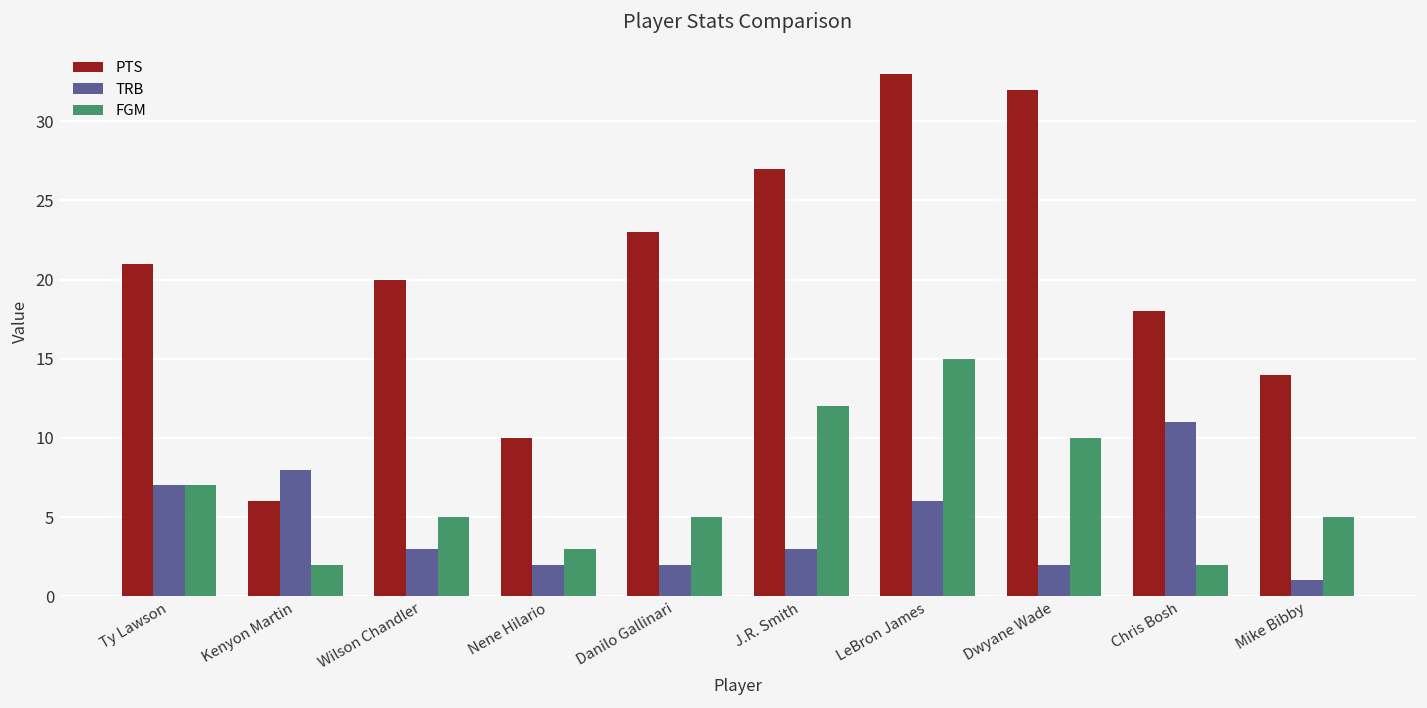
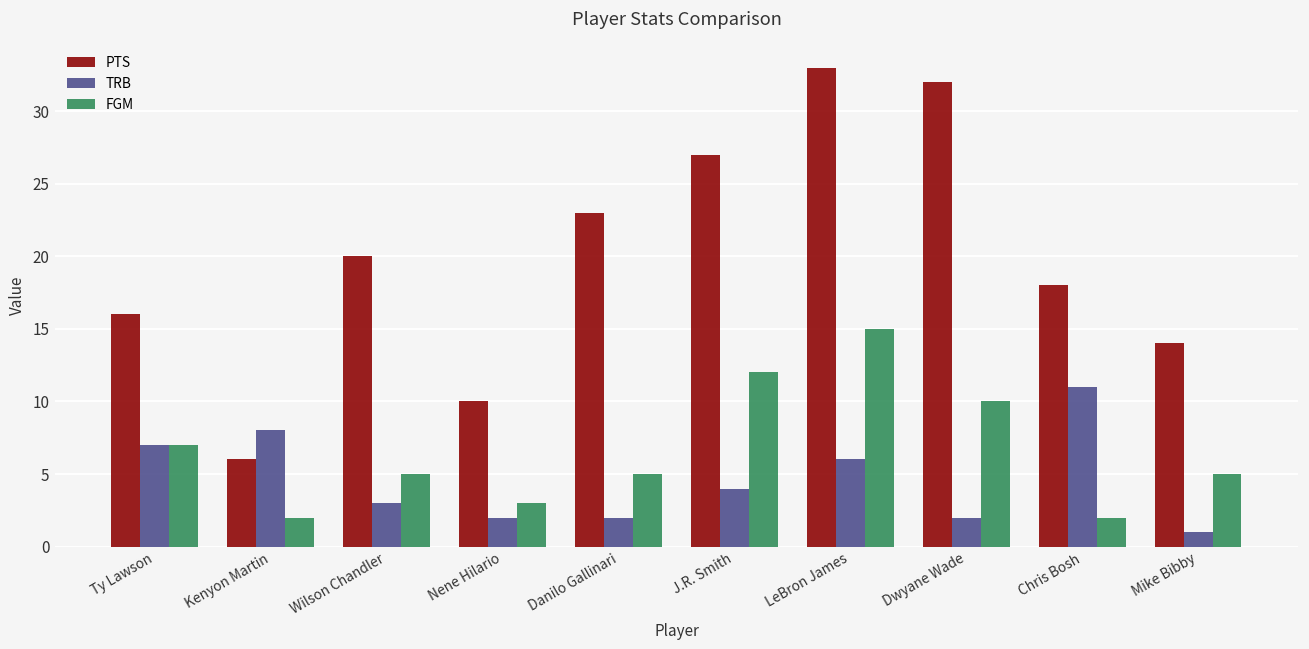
  {
    "PTS": {
-     "Ty Lawson": 21,
+     "Ty Lawson": 16,
      "Kenyon Martin": 6,
      "Wilson Chandler": 20,
      "Nene Hilario": 10,
      "Danilo Gallinari": 23,
      "J.R. Smith": 27,
      "LeBron James": 33,
      "Dwyane Wade": 32,
      "Chris Bosh": 18,
      "Mike Bibby": 14
    },
    "TRB": {
      "Ty Lawson": 7,
      "Kenyon Martin": 8,
      "Wilson Chandler": 3,
      "Nene Hilario": 2,
      "Danilo Gallinari": 2,
-     "J.R. Smith": 3,
+     "J.R. Smith": 4,
      "LeBron James": 6,
      "Dwyane Wade": 2,
      "Chris Bosh": 11,
      "Mike Bibby": 1
    },
    "FGM": {
      "Ty Lawson": 7,
      "Kenyon Martin": 2,
      "Wilson Chandler": 5,
      "Nene Hilario": 3,
      "Danilo Gallinari": 5,
      "J.R. Smith": 12,
      "LeBron James": 15,
      "Dwyane Wade": 10,
      "Chris Bosh": 2,
      "Mike Bibby": 5
    }
  }
